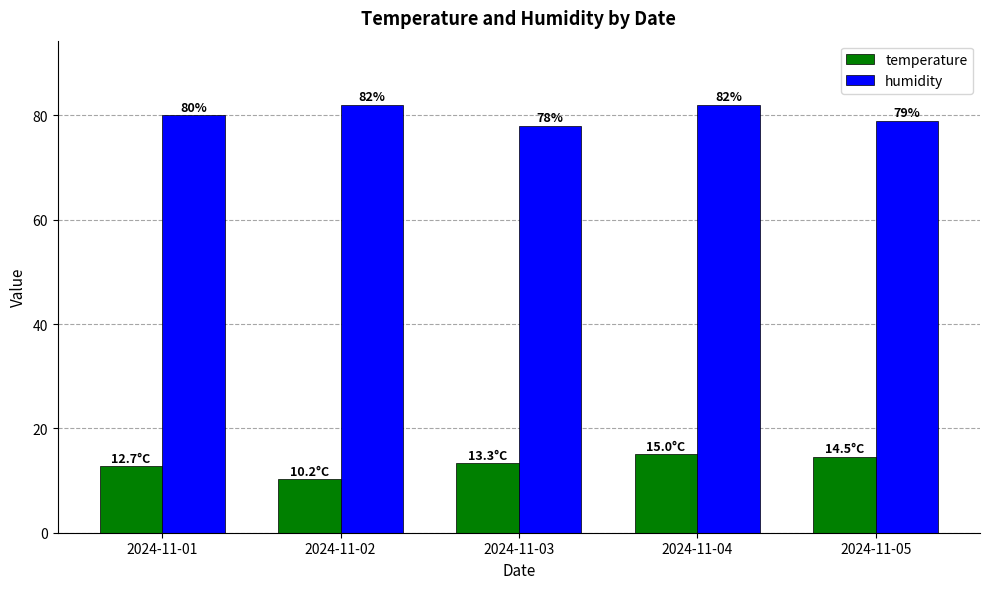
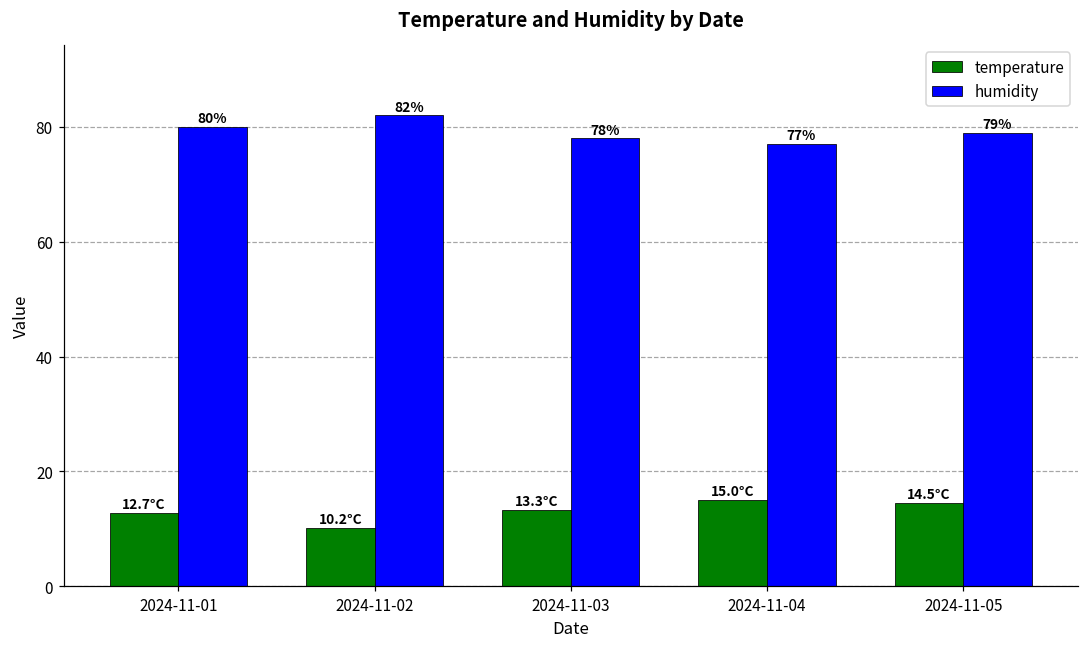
  {
    "temperature": {
      "2024-11-01": "12.7°C",
      "2024-11-02": "10.2°C",
      "2024-11-03": "13.3°C",
      "2024-11-04": "15.0°C",
      "2024-11-05": "14.5°C"
    },
    "humidity": {
      "2024-11-01": "80%",
      "2024-11-02": "82%",
      "2024-11-03": "78%",
-     "2024-11-04": "82%",
+     "2024-11-04": "77%",
      "2024-11-05": "79%"
    }
  }
